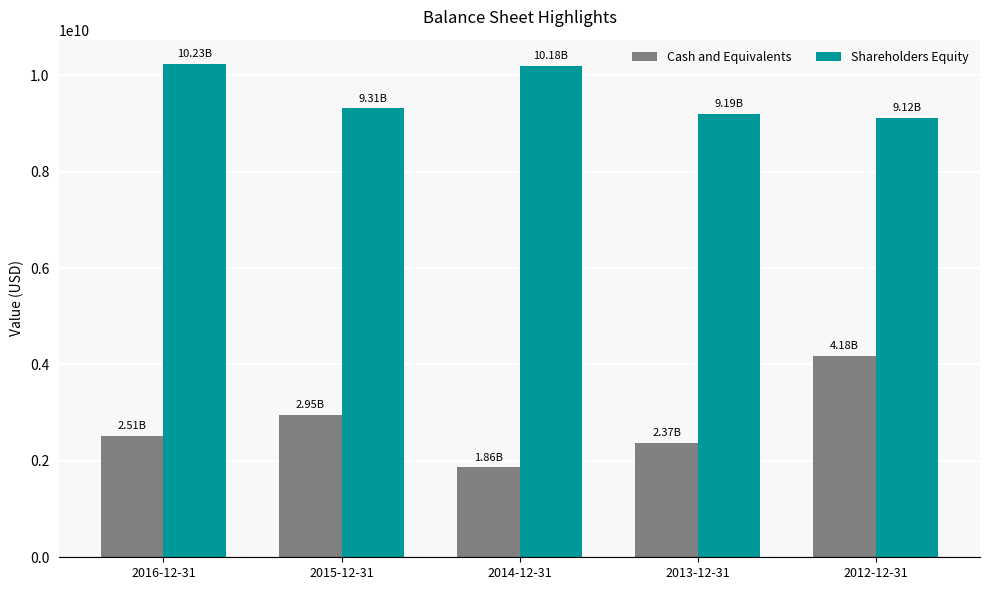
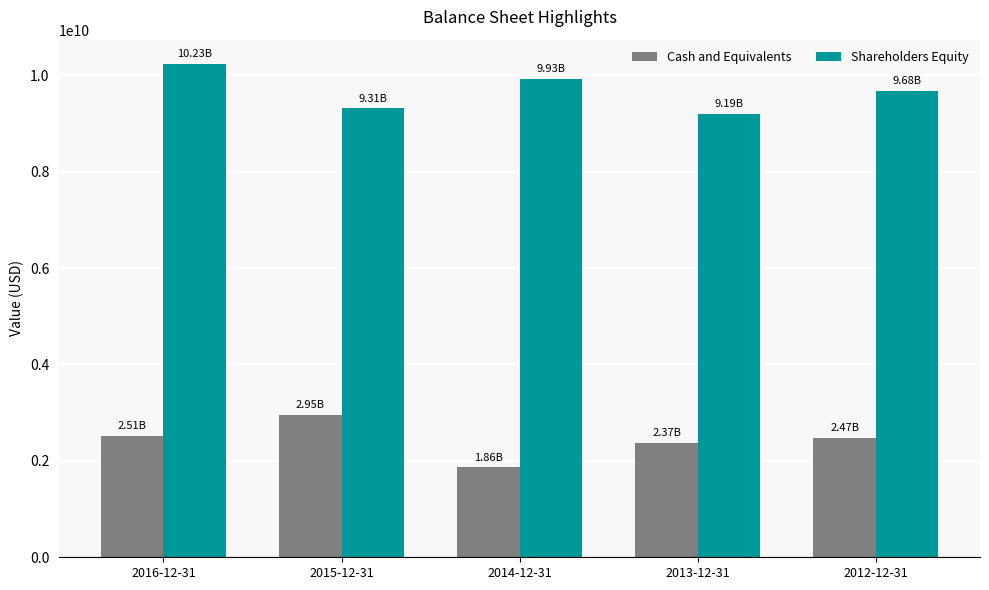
  {
    "Cash and Equivalents": {
      "2016-12-31": "2.51B",
      "2015-12-31": "2.95B",
      "2014-12-31": "1.86B",
      "2013-12-31": "2.37B",
-     "2012-12-31": "4.18B"
+     "2012-12-31": "2.47B"
    },
    "Shareholders Equity": {
      "2016-12-31": "10.23B",
      "2015-12-31": "9.31B",
-     "2014-12-31": "10.18B",
+     "2014-12-31": "9.93B",
      "2013-12-31": "9.19B",
-     "2012-12-31": "9.12B"
+     "2012-12-31": "9.68B"
    }
  }
